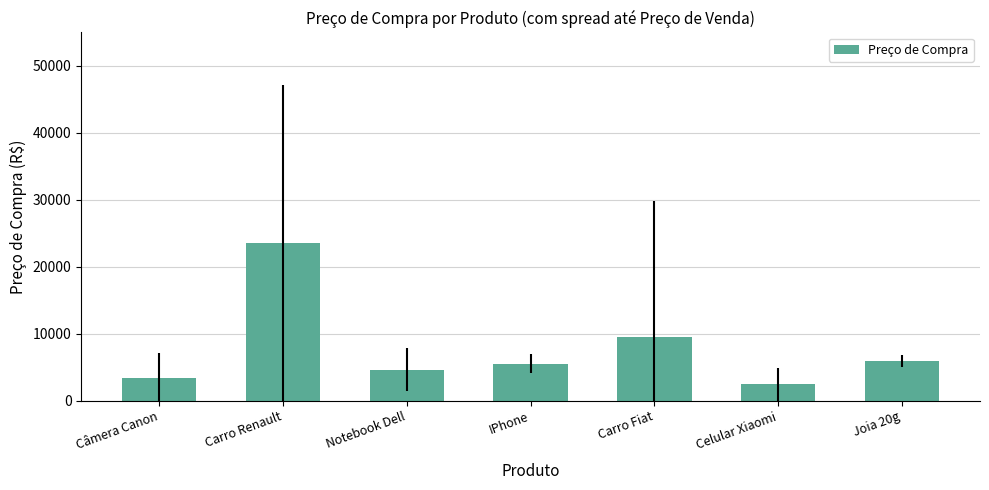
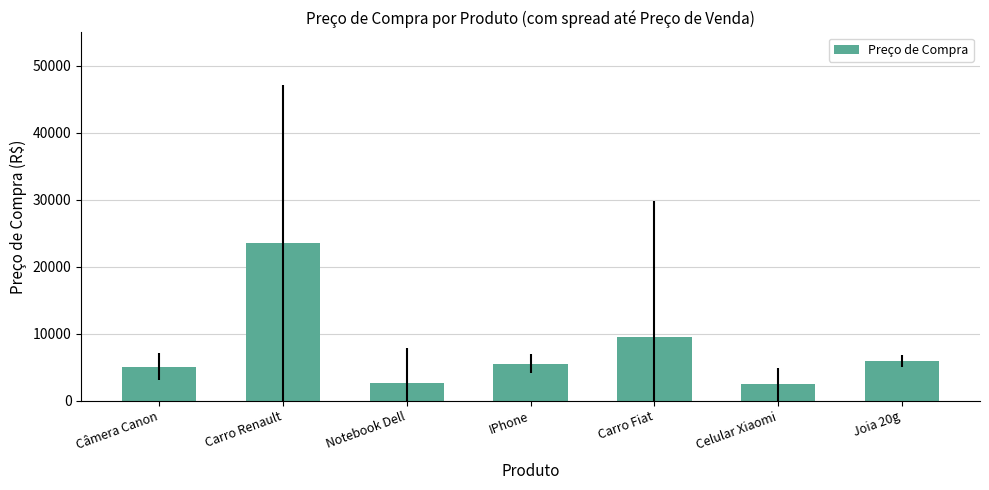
  {
-   "Câmera Canon": 3000,
+   "Câmera Canon": 5000,
    "Carro Renault": 24000,
-   "Notebook Dell": 5000,
+   "Notebook Dell": 3000,
    "IPhone": 6000,
    "Carro Fiat": 9000,
    "Celular Xiaomi": 2000,
    "Joia 20g": 6000
  }
